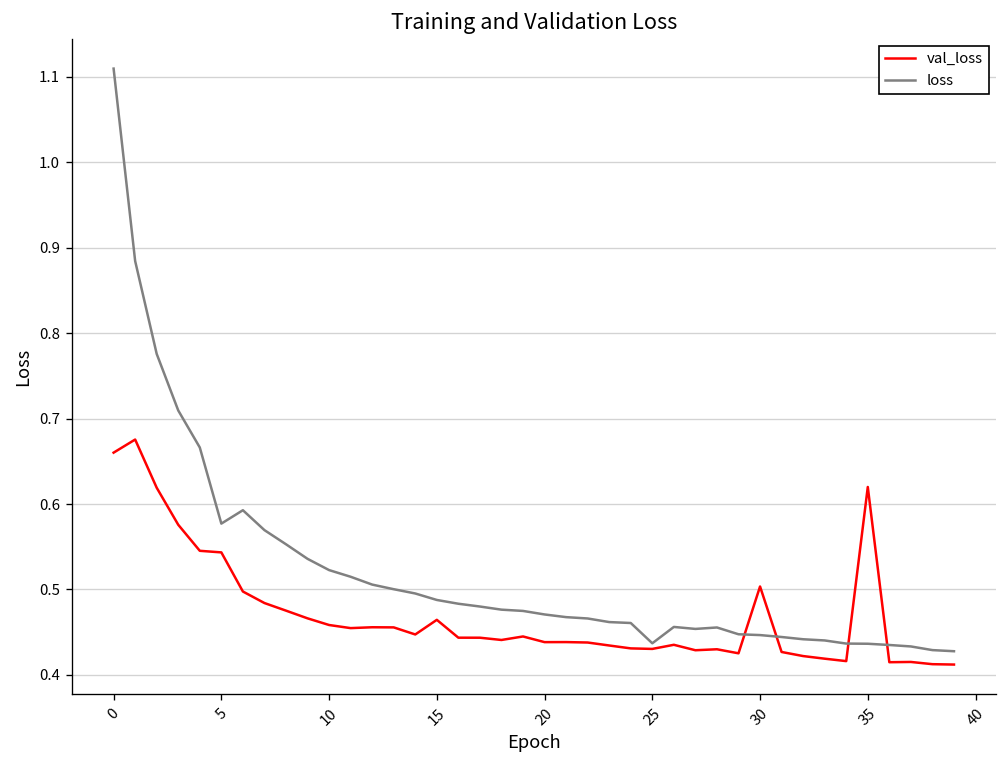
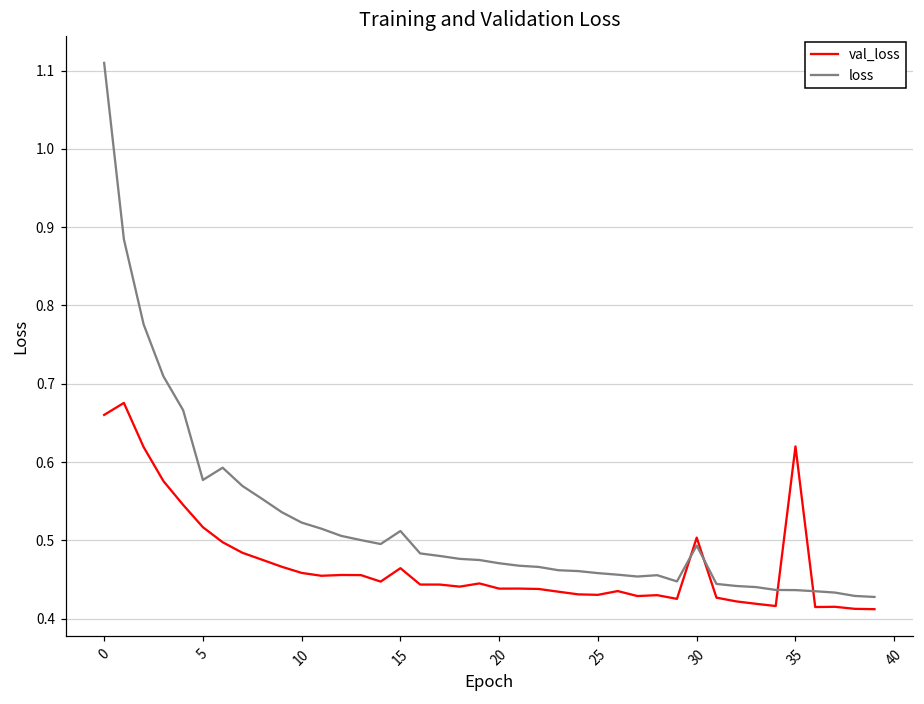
  {
    "val_loss": {
      "0": 0.66,
-     "5": 0.54,
+     "5": 0.52,
      "10": 0.46,
      "15": 0.46,
      "20": 0.44,
      "25": 0.43,
      "30": 0.50,
      "35": 0.62
    },
    "loss": {
      "0": 1.11,
      "5": 0.58,
      "10": 0.52,
-     "15": 0.49,
+     "15": 0.51,
      "20": 0.47,
-     "25": 0.44,
-     "30": 0.45,
+     "25": 0.46,
+     "30": 0.49,
      "35": 0.44
    }
  }
